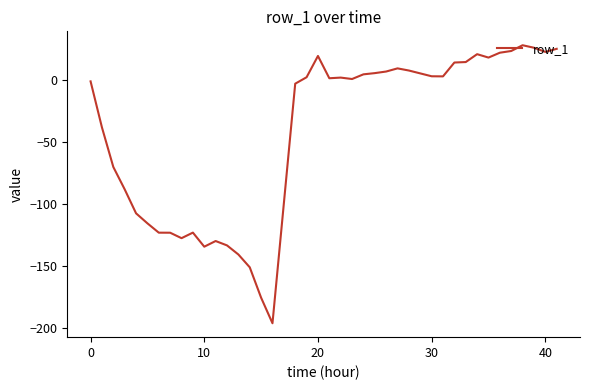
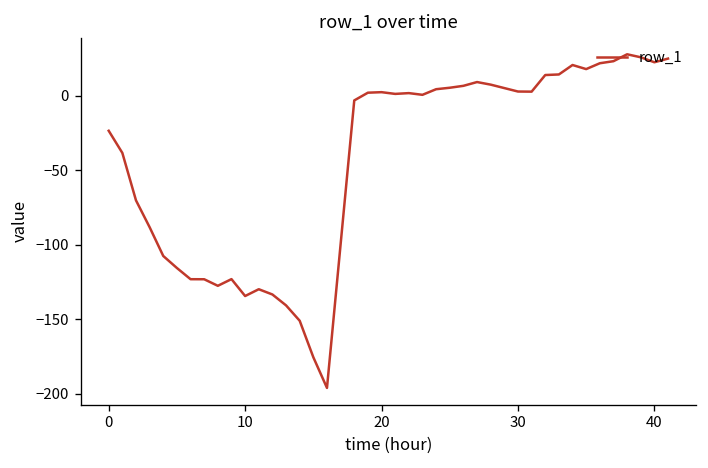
  {
-   "0": -1,
+   "0": -23,
    "10": -134,
-   "20": 19,
+   "20": 2,
    "30": 3,
    "40": 23
  }
